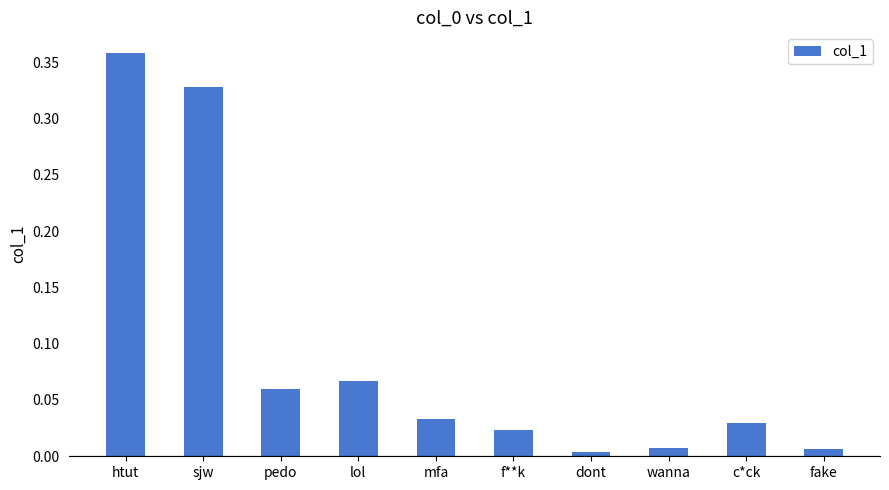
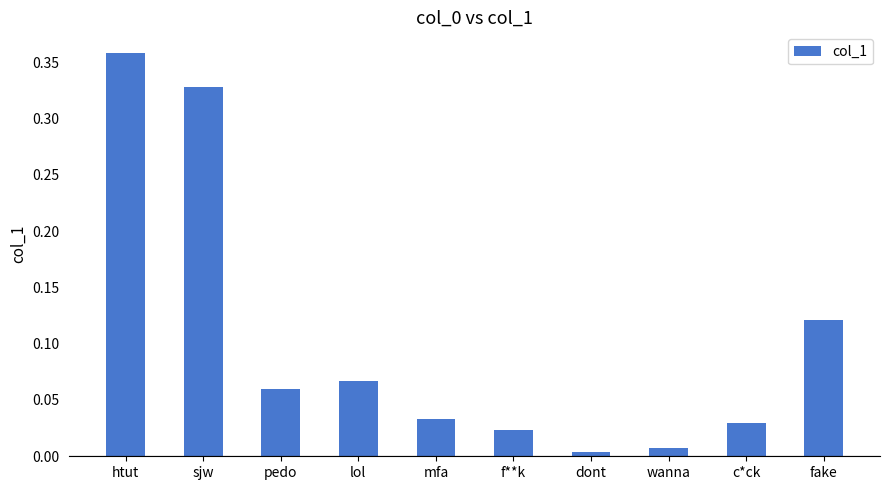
  {
    "htut": 0.358,
    "sjw": 0.328,
    "pedo": 0.060,
    "lol": 0.066,
    "mfa": 0.033,
    "f**k": 0.023,
    "dont": 0.004,
    "wanna": 0.007,
    "c*ck": 0.029,
-   "fake": 0.006
+   "fake": 0.121
  }
